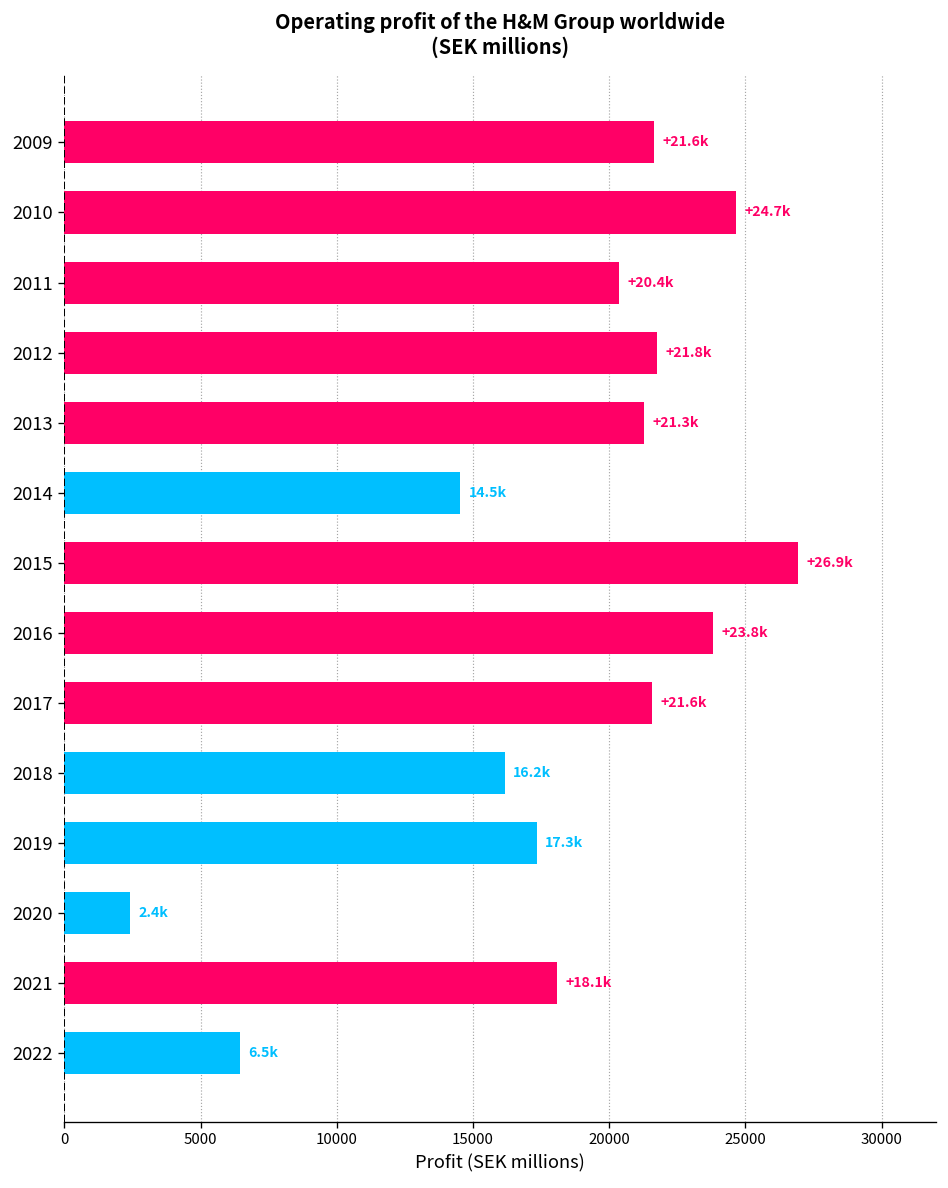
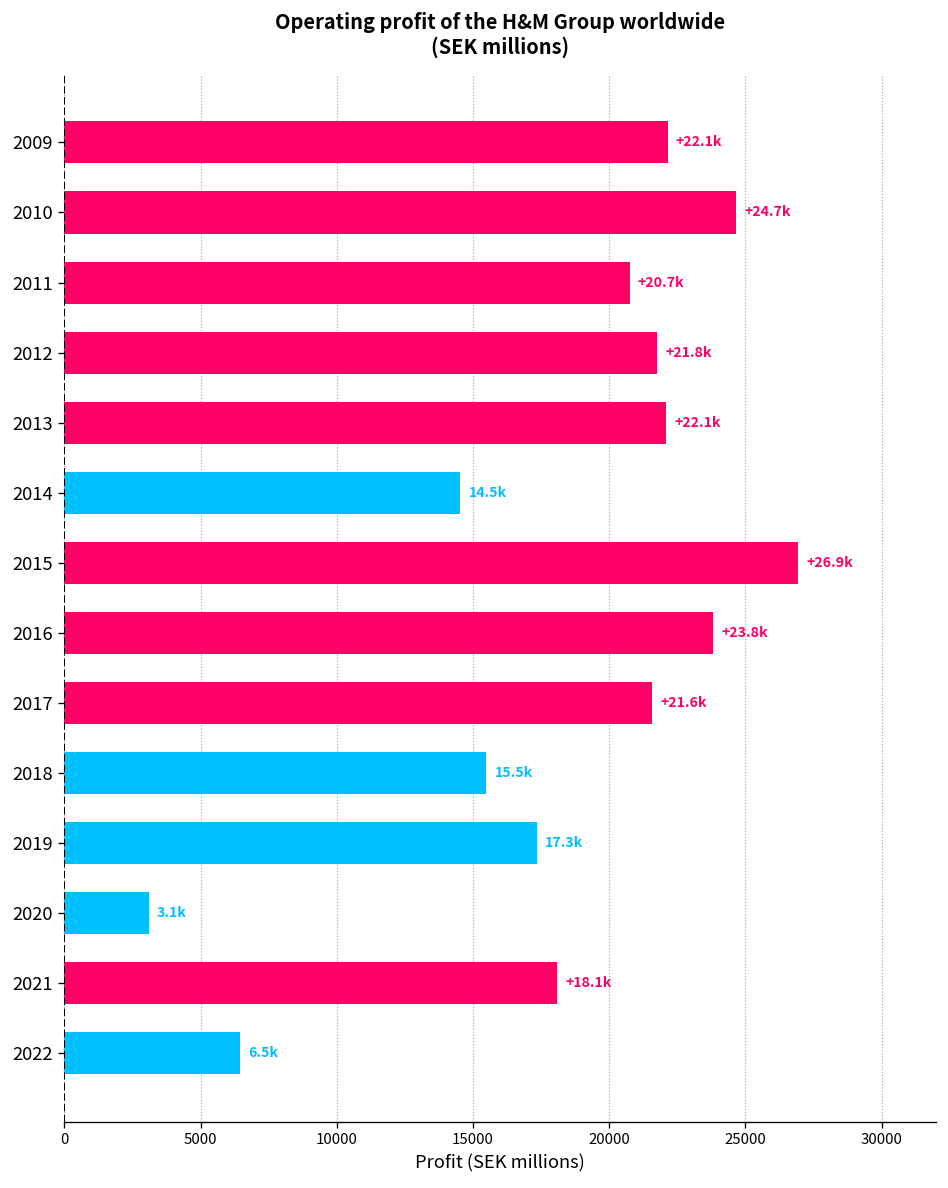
  {
-   "2009": "+21.6k",
+   "2009": "+22.1k",
    "2010": "+24.7k",
-   "2011": "+20.4k",
+   "2011": "+20.7k",
    "2012": "+21.8k",
-   "2013": "+21.3k",
+   "2013": "+22.1k",
    "2014": "14.5k",
    "2015": "+26.9k",
    "2016": "+23.8k",
    "2017": "+21.6k",
-   "2018": "16.2k",
+   "2018": "15.5k",
    "2019": "17.3k",
-   "2020": "2.4k",
+   "2020": "3.1k",
    "2021": "+18.1k",
    "2022": "6.5k"
  }
